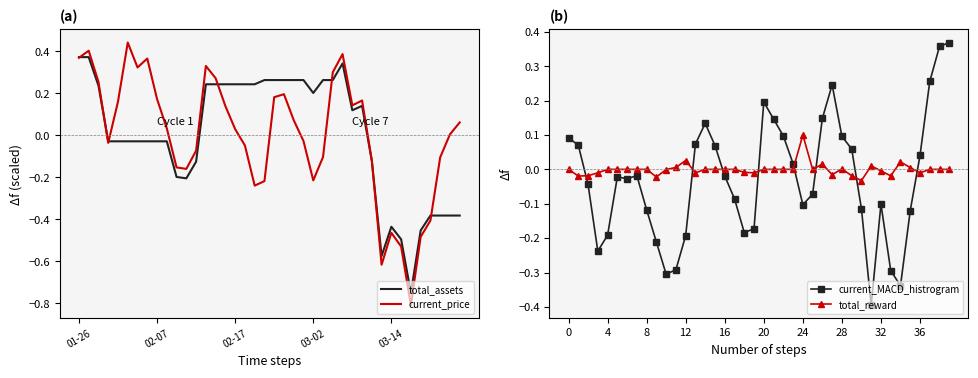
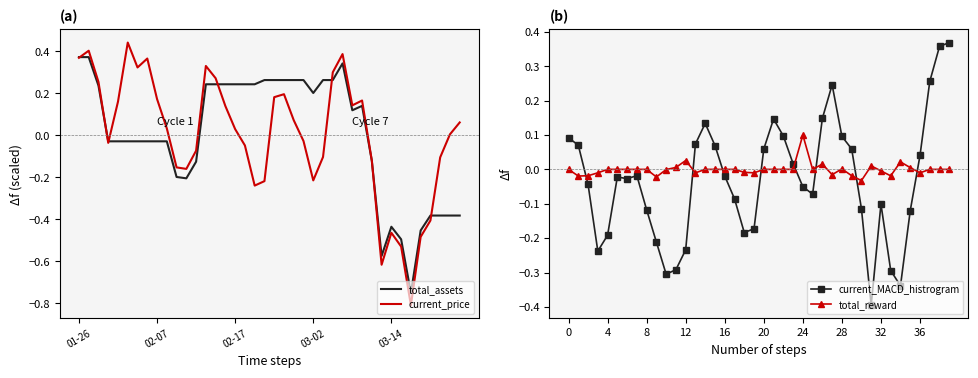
  {
    "(a)": {
      "total_assets": {
        "02-07": -0.03,
        "02-17": 0.24,
        "03-02": 0.20,
        "03-14": -0.44
      },
      "current_price": {
        "02-07": 0.17,
        "02-17": 0.03,
        "03-02": -0.21,
        "03-14": -0.46
      }
    },
    "(b)": {
      "current_MACD_histrogram": {
        "0": 0.09,
        "4": -0.19,
        "8": -0.12,
-       "12": -0.19,
+       "12": -0.23,
        "16": -0.02,
-       "20": 0.20,
-       "24": -0.10,
+       "20": 0.06,
+       "24": -0.05,
        "28": 0.10,
        "32": -0.10,
        "36": 0.04
      },
      "total_reward": {
        "0": 0.00,
        "4": 0.00,
        "8": 0.00,
        "12": 0.03,
        "16": 0.00,
        "20": 0.00,
        "24": 0.10,
        "28": 0.00,
        "32": 0.00,
        "36": -0.01
      }
    }
  }
